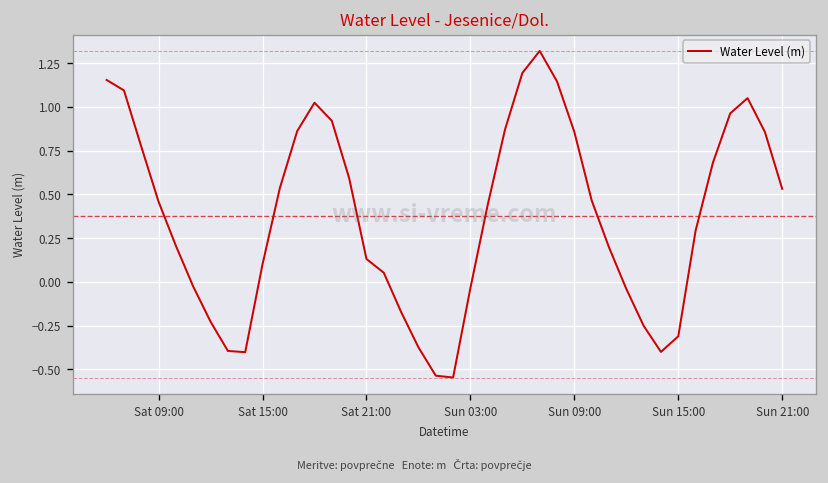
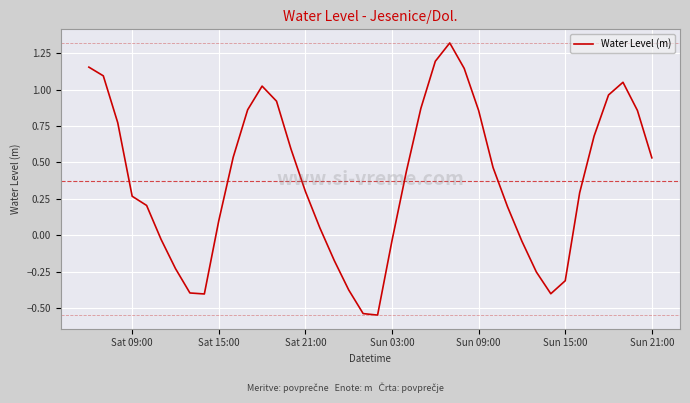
  {
-   "Sat 09:00": 0.46,
+   "Sat 09:00": 0.27,
    "Sat 15:00": 0.10,
-   "Sat 21:00": 0.13,
+   "Sat 21:00": 0.30,
    "Sun 03:00": -0.04,
    "Sun 09:00": 0.86,
    "Sun 15:00": -0.31,
    "Sun 21:00": 0.53
  }
